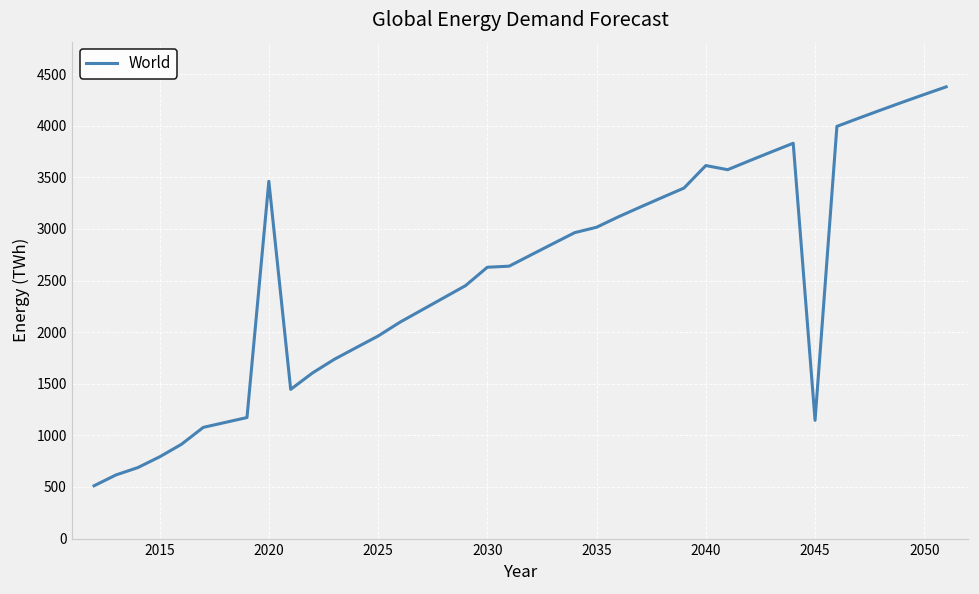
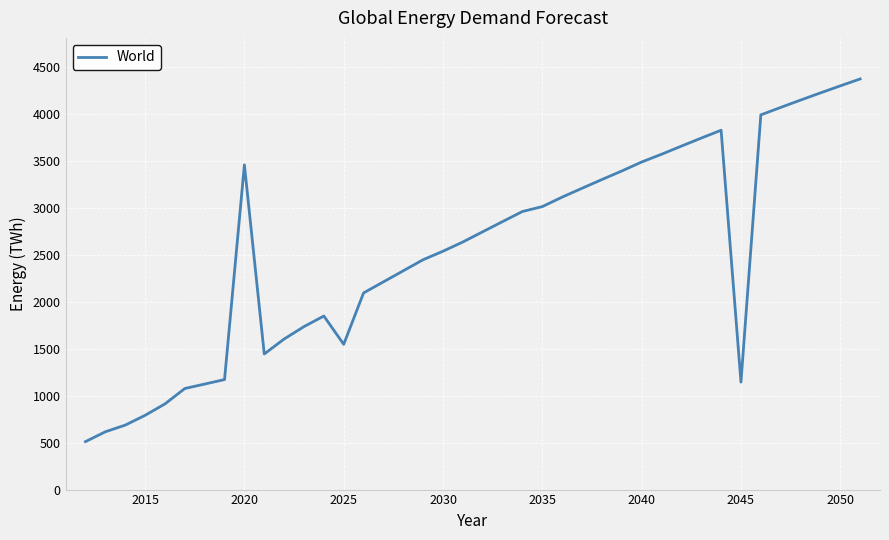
  {
    "2015": 800,
    "2020": 3500,
-   "2025": 2000,
-   "2030": 2600,
+   "2025": 1500,
+   "2030": 2500,
    "2035": 3000,
-   "2040": 3600,
+   "2040": 3500,
    "2045": 1100,
    "2050": 4300
  }
